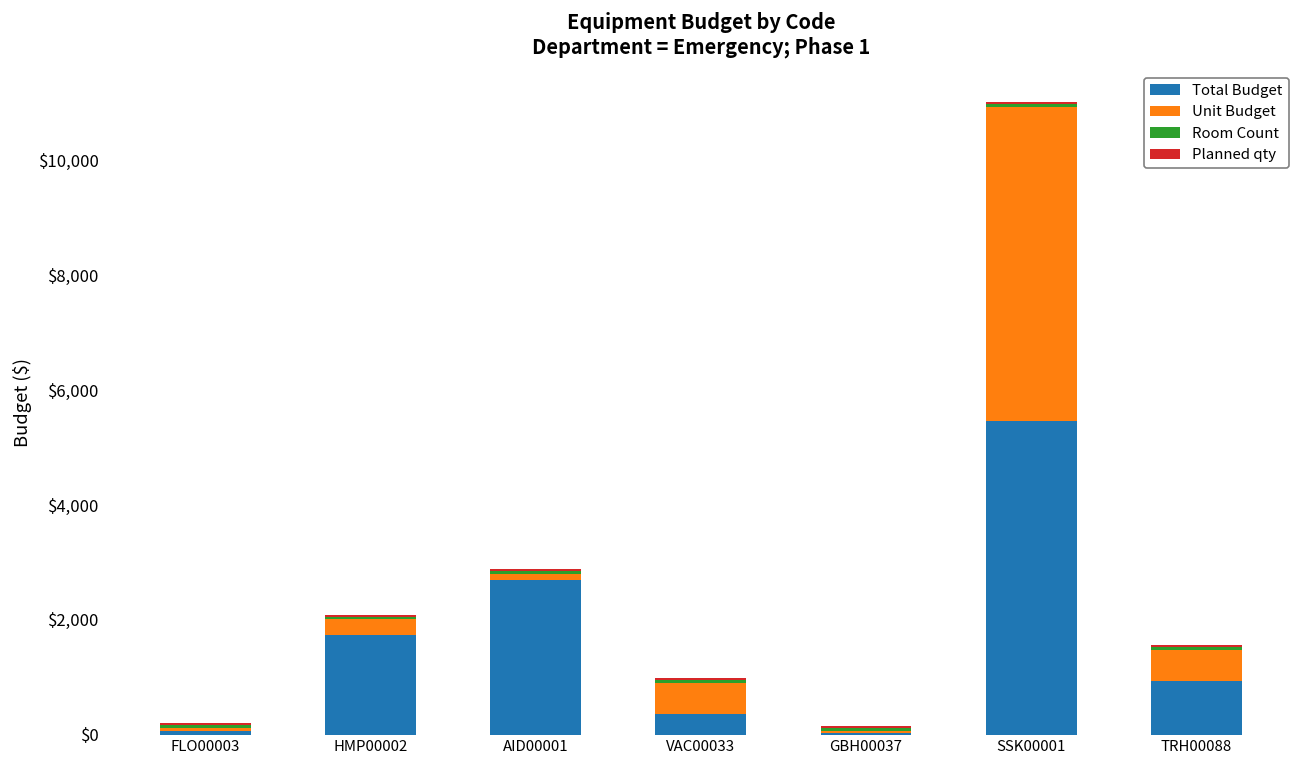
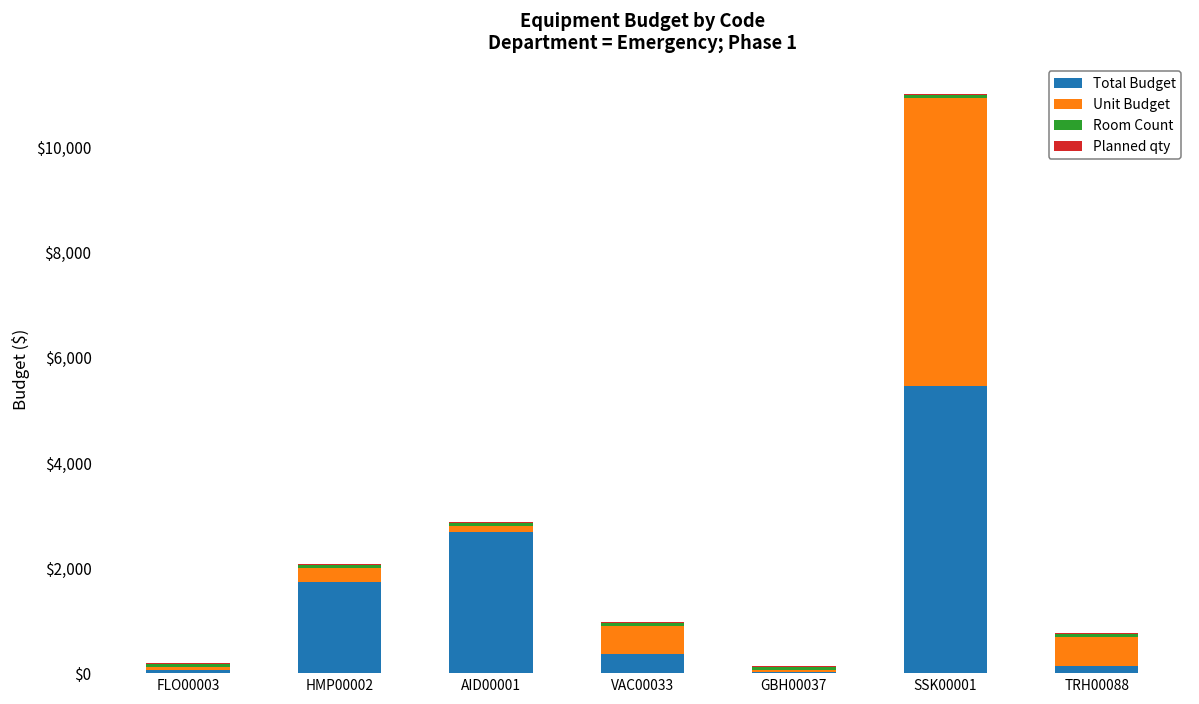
  {
    "Total Budget": {
      "FLO00003": "$100",
      "HMP00002": "$1,700",
      "AID00001": "$2,700",
      "VAC00033": "$400",
      "SSK00001": "$5,500",
-     "TRH00088": "$900"
+     "TRH00088": "$100"
    },
    "Unit Budget": {
      "FLO00003": "$100",
      "HMP00002": "$300",
      "AID00001": "$100",
      "VAC00033": "$500",
      "SSK00001": "$5,500",
      "TRH00088": "$600"
    }
  }
